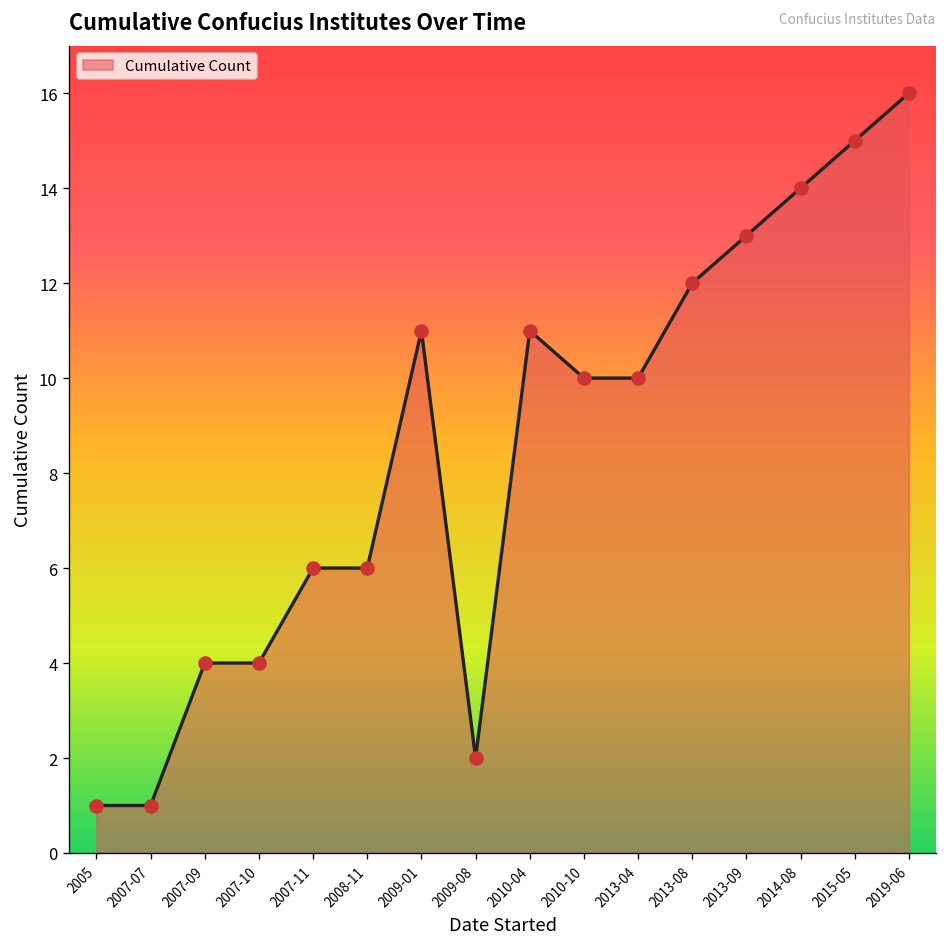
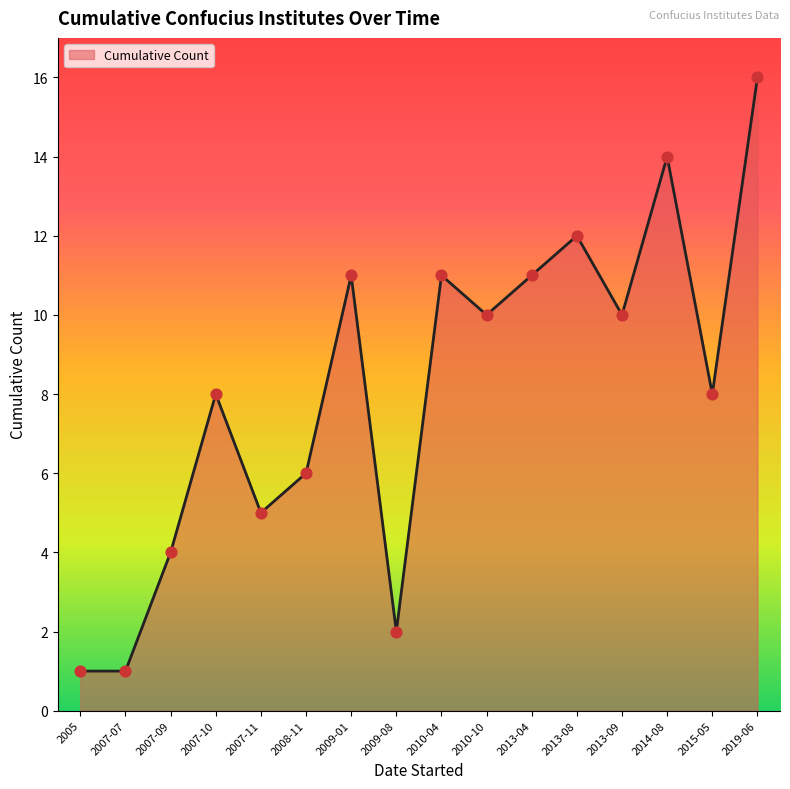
  {
    "2005": 1,
    "2007-07": 1,
    "2007-09": 4,
-   "2007-10": 4,
-   "2007-11": 6,
+   "2007-10": 8,
+   "2007-11": 5,
    "2008-11": 6,
    "2009-01": 11,
    "2009-08": 2,
    "2010-04": 11,
    "2010-10": 10,
-   "2013-04": 10,
+   "2013-04": 11,
    "2013-08": 12,
-   "2013-09": 13,
+   "2013-09": 10,
    "2014-08": 14,
-   "2015-05": 15,
+   "2015-05": 8,
    "2019-06": 16
  }
